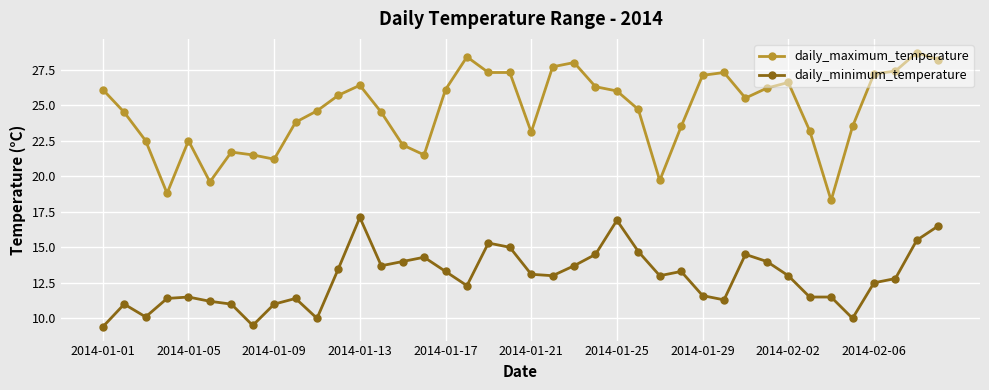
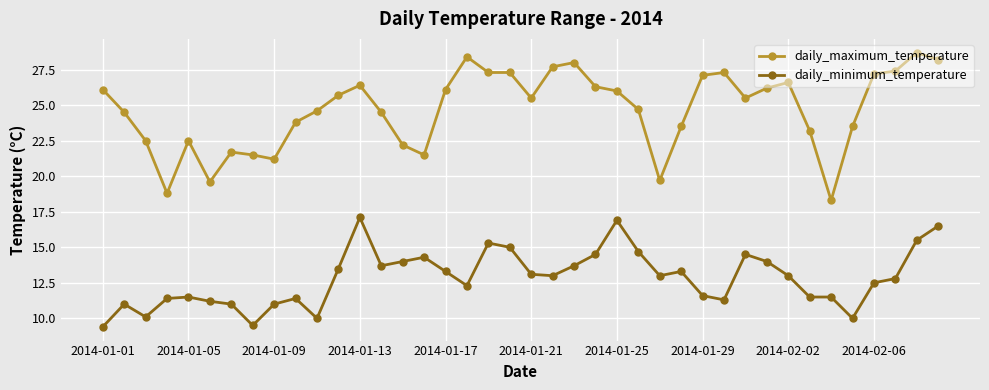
  {
    "daily_maximum_temperature": {
      "2014-01-01": 26.1,
      "2014-01-05": 22.5,
      "2014-01-09": 21.2,
      "2014-01-13": 26.4,
      "2014-01-17": 26.1,
-     "2014-01-21": 23.1,
+     "2014-01-21": 25.5,
      "2014-01-25": 26.0,
      "2014-01-29": 27.1
    },
    "daily_minimum_temperature": {
      "2014-01-01": 9.4,
      "2014-01-05": 11.5,
      "2014-01-09": 11.0,
      "2014-01-13": 17.1,
      "2014-01-17": 13.3,
      "2014-01-21": 13.1,
      "2014-01-25": 16.9,
      "2014-01-29": 11.6,
      "2014-02-02": 13.0,
      "2014-02-06": 12.5
    }
  }
